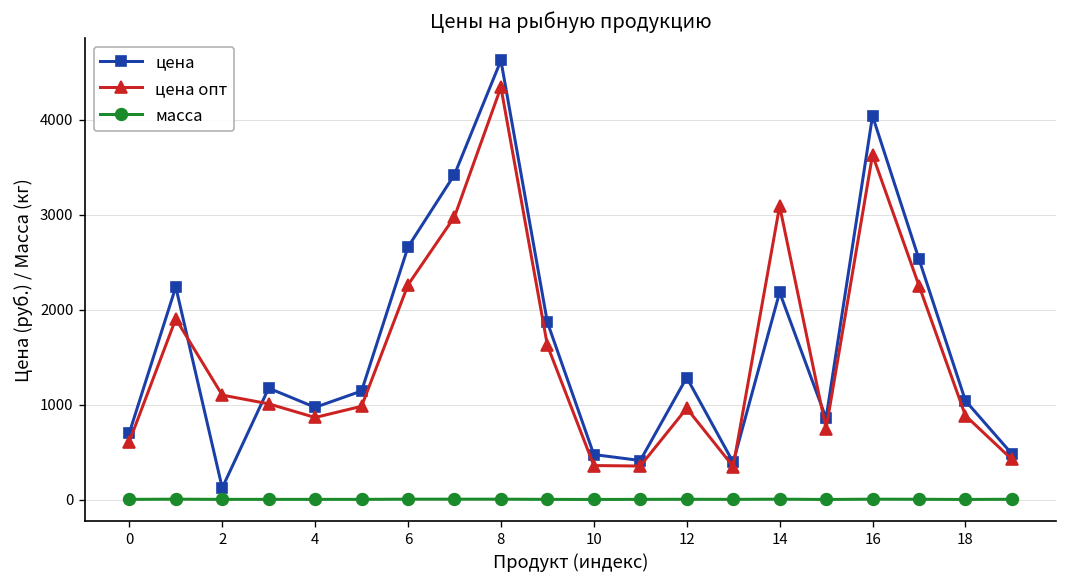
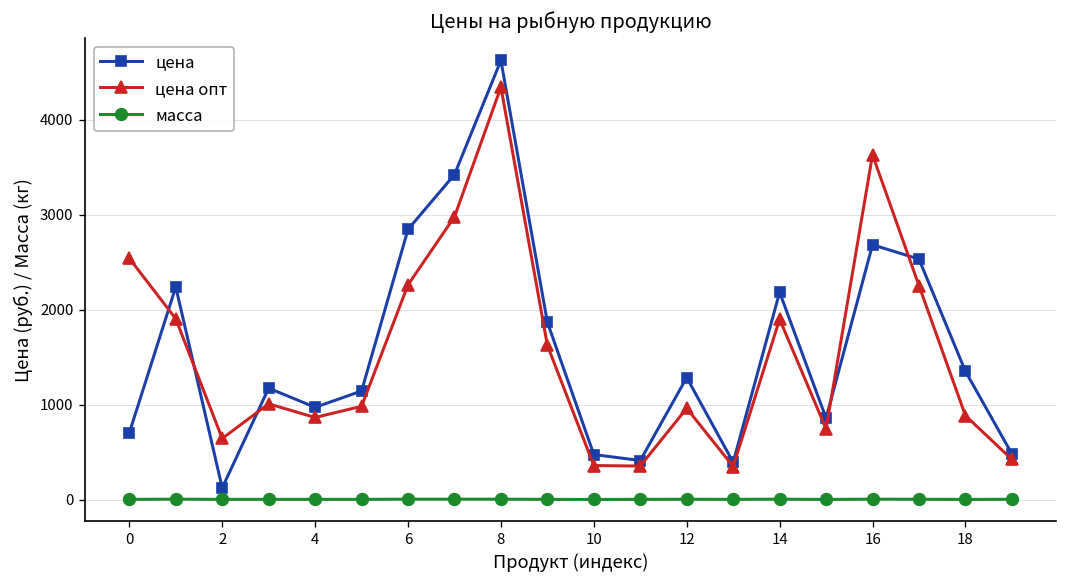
  {
    "цена": {
      "0": 700,
      "2": 100,
      "4": 1000,
-     "6": 2700,
+     "6": 2800,
      "8": 4600,
      "10": 500,
      "12": 1300,
      "14": 2200,
-     "16": 4000,
-     "18": 1000
+     "16": 2700,
+     "18": 1400
    },
    "цена опт": {
-     "0": 600,
-     "2": 1100,
+     "0": 2500,
+     "2": 600,
      "4": 900,
      "6": 2300,
      "8": 4300,
      "10": 400,
      "12": 1000,
-     "14": 3100,
+     "14": 1900,
      "16": 3600,
      "18": 900
    },
    "масса": {
      "0": 0,
      "2": 0,
      "4": 0,
      "6": 0,
      "8": 0,
      "10": 0,
      "12": 0,
      "14": 0,
      "16": 0,
      "18": 0
    }
  }
